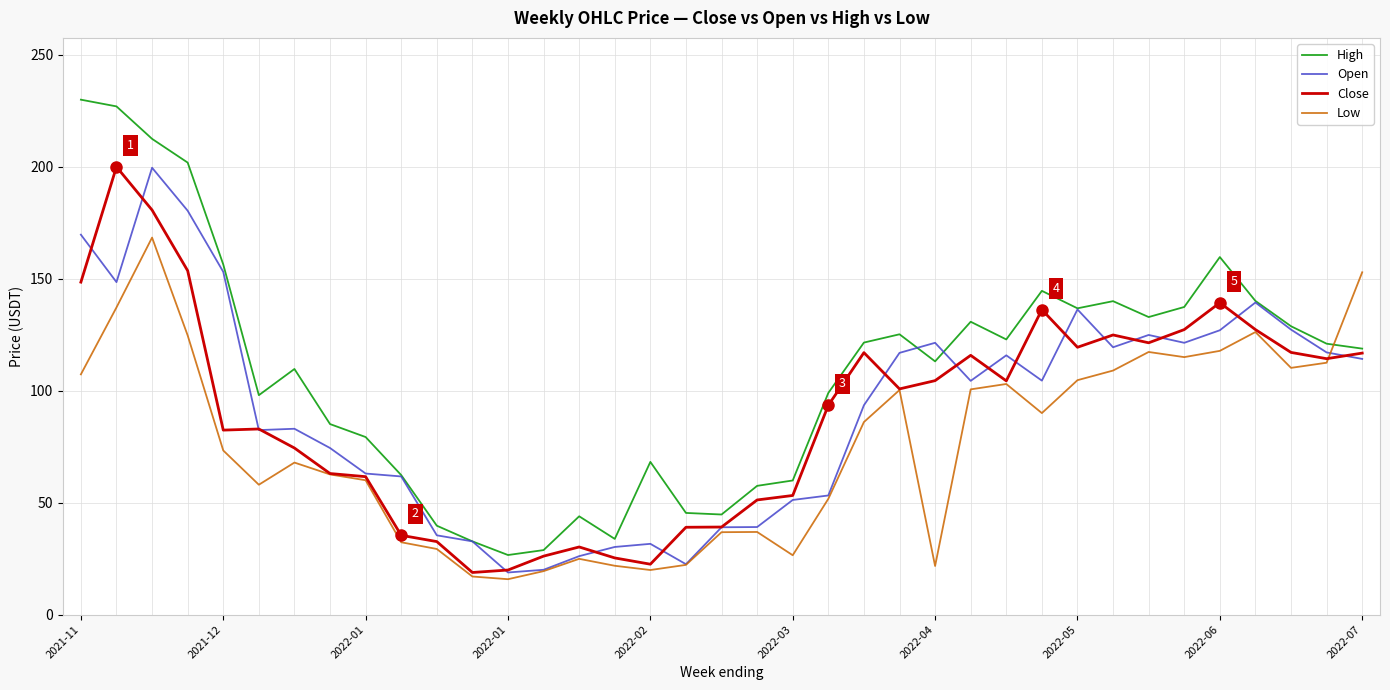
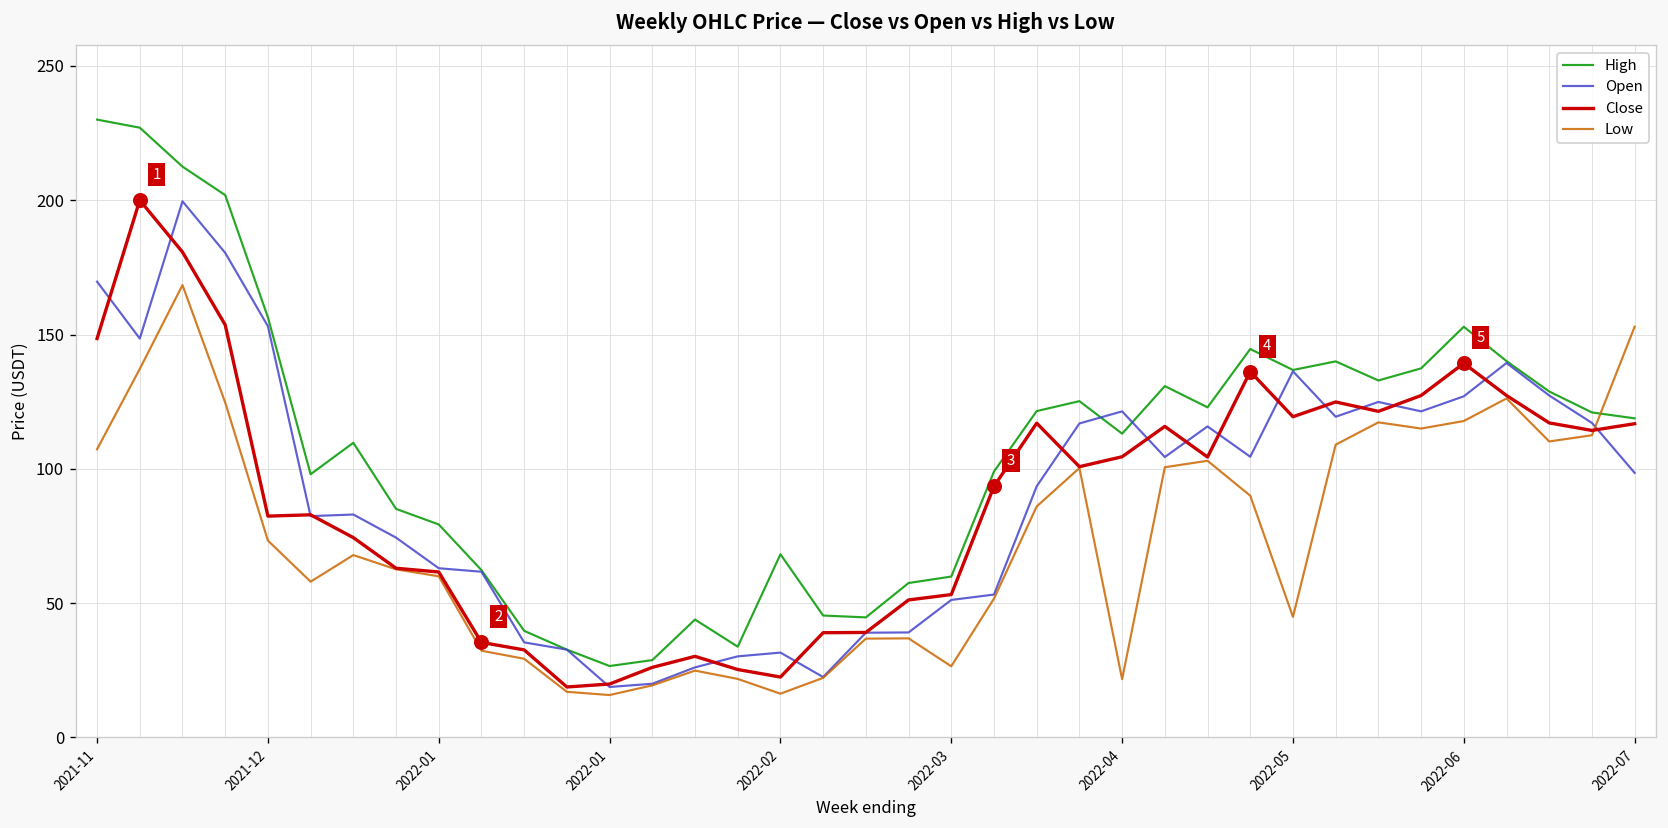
  {
    "High": {
      "2021-11": 230,
      "2021-12": 156,
      "2022-02": 68,
      "2022-03": 60,
      "2022-04": 113,
-     "2022-06": 160,
+     "2022-06": 153,
      "2022-07": 119
    },
    "Open": {
      "2021-11": 170,
      "2021-12": 153,
      "2022-02": 32,
      "2022-03": 51,
      "2022-04": 121,
      "2022-06": 127,
-     "2022-07": 114
+     "2022-07": 99
    },
    "Low": {
      "2021-11": 107,
      "2021-12": 73,
-     "2022-02": 20,
+     "2022-02": 16,
      "2022-03": 27,
      "2022-04": 22,
-     "2022-05": 105,
+     "2022-05": 45,
      "2022-06": 118,
      "2022-07": 153
    }
  }
